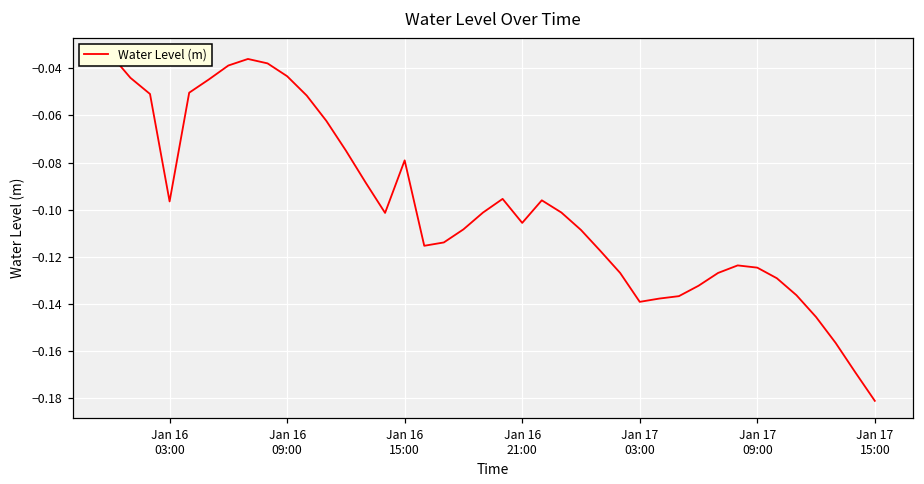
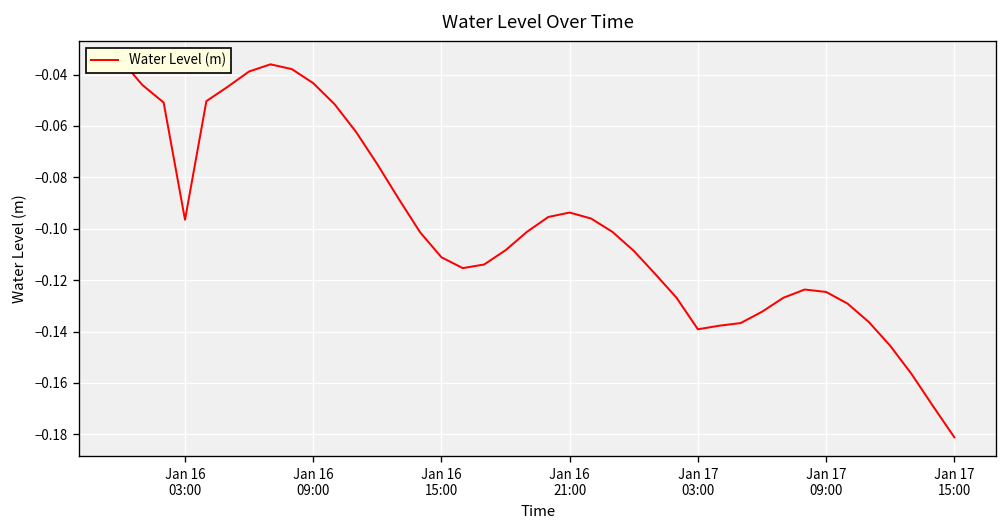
  {
    "Jan 16 03:00": -0.096,
    "Jan 16 09:00": -0.043,
-   "Jan 16 15:00": -0.079,
-   "Jan 16 21:00": -0.106,
+   "Jan 16 15:00": -0.111,
+   "Jan 16 21:00": -0.094,
    "Jan 17 03:00": -0.139,
    "Jan 17 09:00": -0.125,
    "Jan 17 15:00": -0.181
  }
